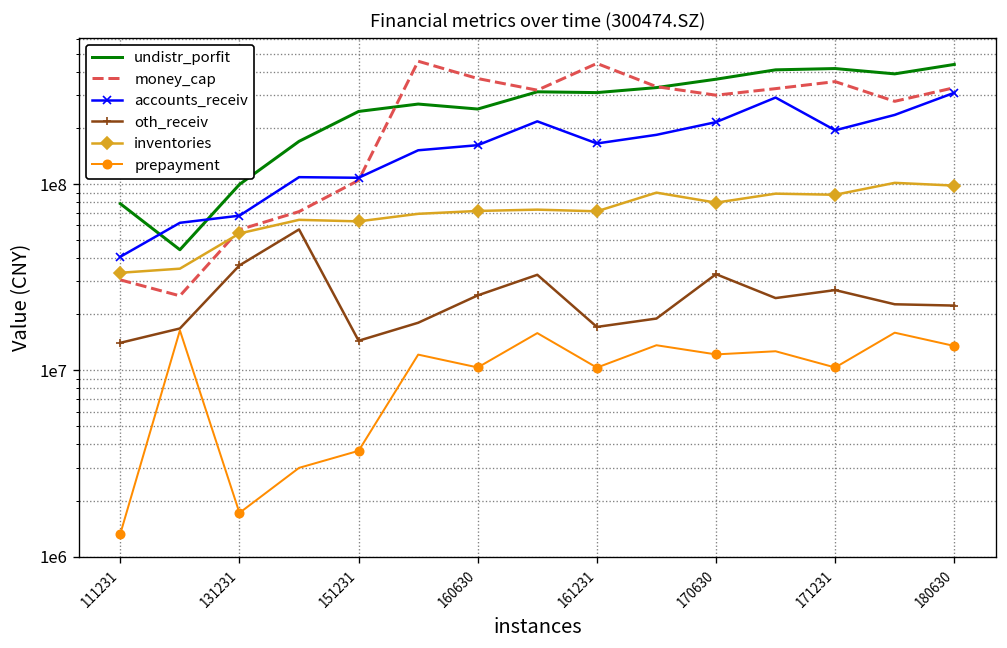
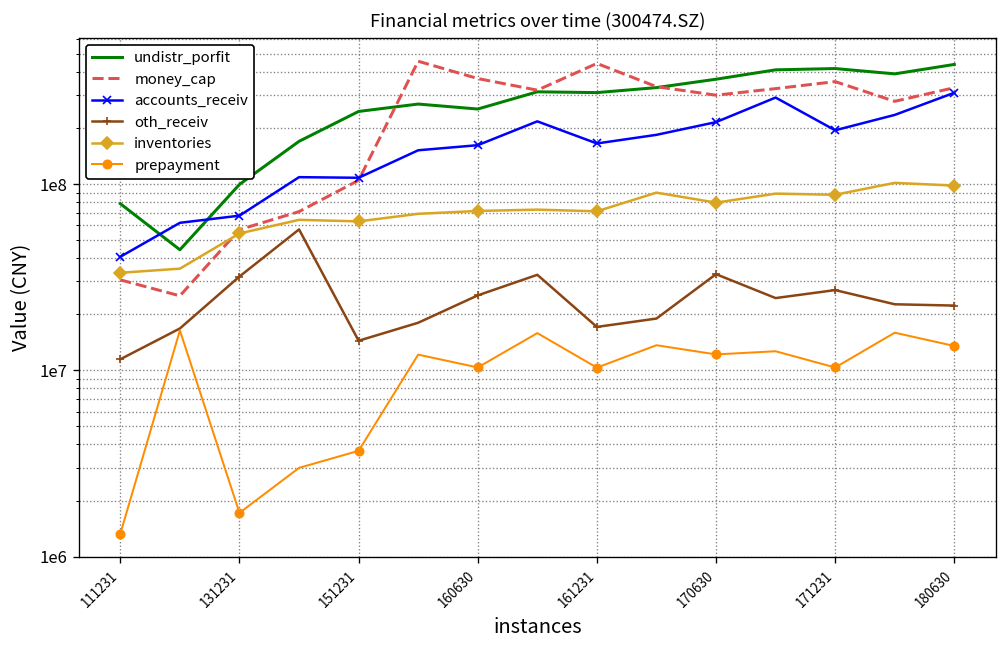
  {
    "undistr_porfit": {
      "111231": 80000000,
      "151231": 250000000,
      "160630": 250000000,
      "161231": 310000000,
      "170630": 370000000,
      "171231": 420000000,
      "180630": 440000000
    },
    "money_cap": {
      "111231": 31000000,
      "131231": 57000000,
      "160630": 370000000,
      "161231": 440000000,
      "170630": 300000000,
      "171231": 350000000,
      "180630": 330000000
    },
    "accounts_receiv": {
      "111231": 41000000,
      "131231": 70000000,
      "160630": 160000000,
      "161231": 170000000,
      "170630": 210000000,
      "171231": 190000000,
      "180630": 310000000
    },
    "oth_receiv": {
-     "111231": 14000000,
-     "131231": 37000000,
+     "111231": 11000000,
+     "131231": 32000000,
      "151231": 14000000,
      "160630": 25000000,
      "161231": 17000000,
      "170630": 33000000,
      "171231": 27000000,
      "180630": 22000000
    }
  }
